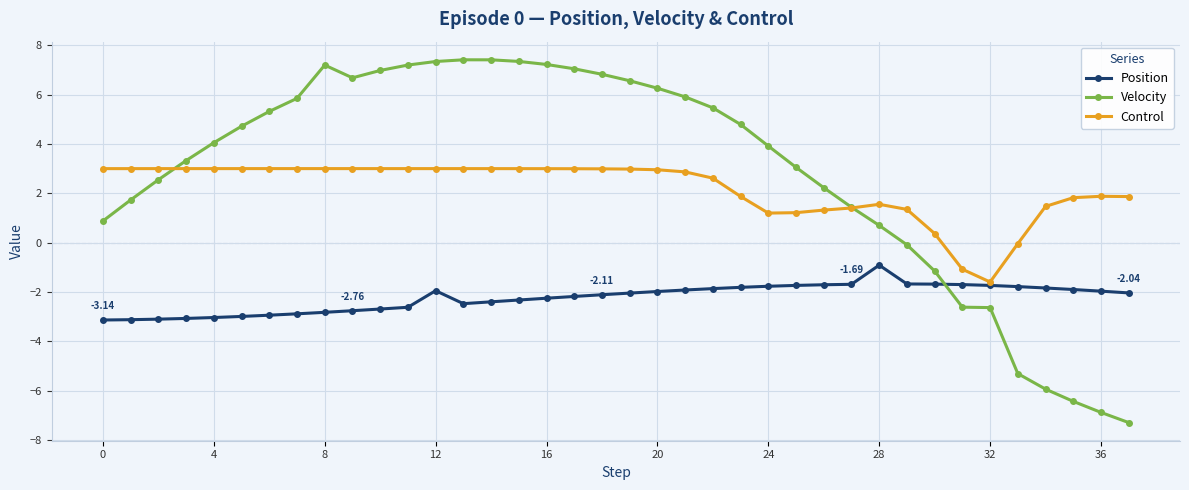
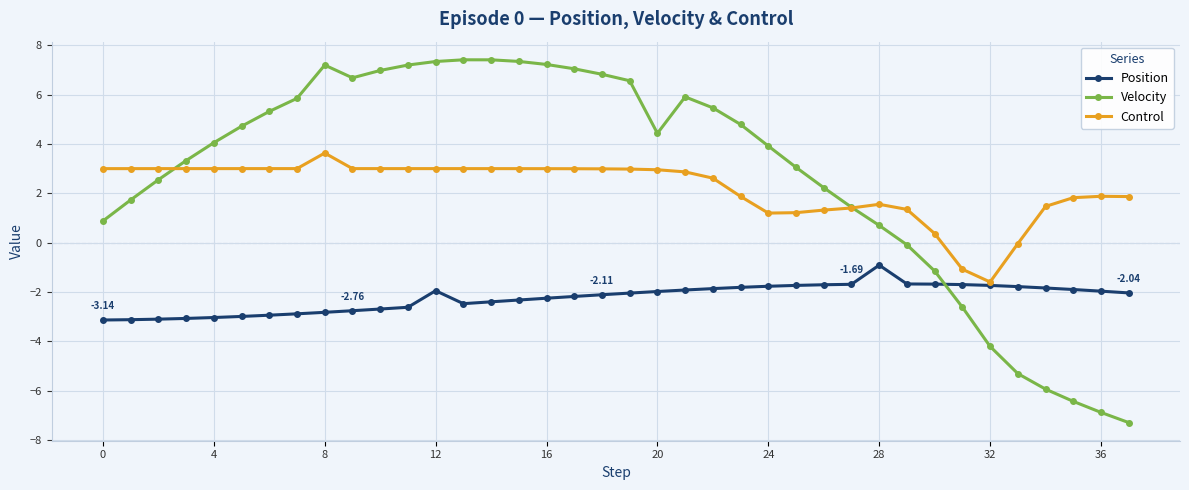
  {
    "Position": {
      "0": -3.14
    },
    "Velocity": {
      "0": 0.9,
      "4": 4.1,
      "8": 7.2,
      "12": 7.3,
      "16": 7.2,
-     "20": 6.3,
+     "20": 4.4,
      "24": 3.9,
      "28": 0.7,
-     "32": -2.6,
+     "32": -4.2,
      "36": -6.9
    },
    "Control": {
      "0": 3.0,
      "4": 3.0,
-     "8": 3.0,
+     "8": 3.6,
      "12": 3.0,
      "16": 3.0,
      "20": 3.0,
      "24": 1.2,
      "28": 1.6,
      "32": -1.6,
      "36": 1.9
    }
  }
